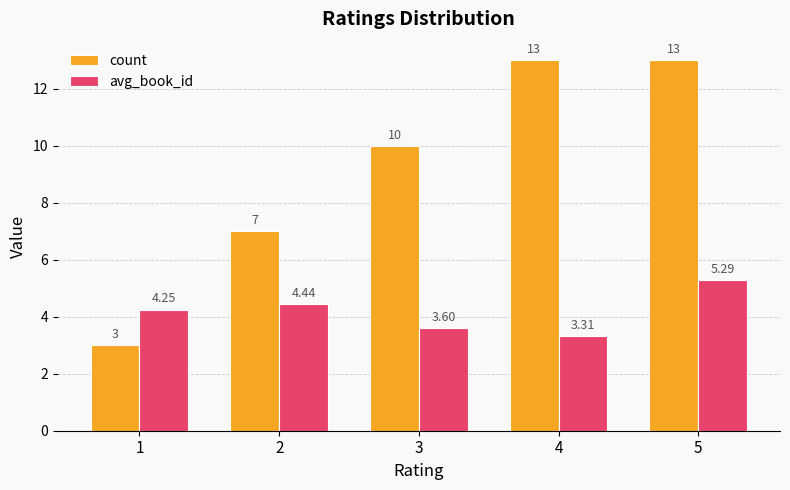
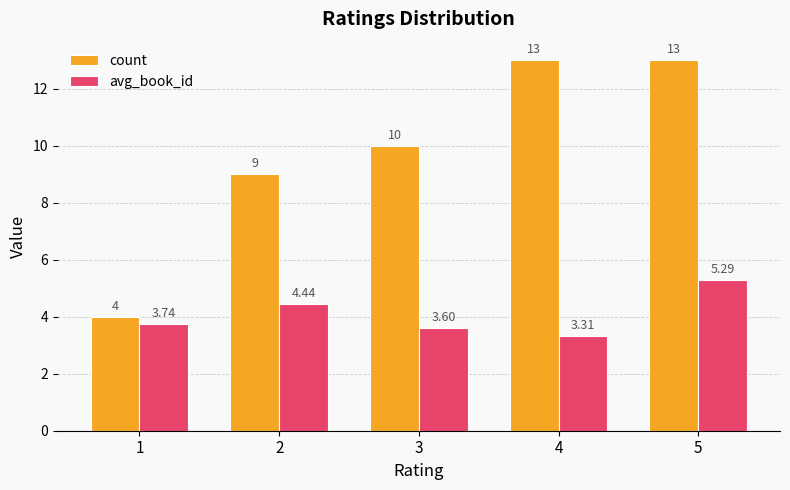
  {
    "count": {
-     "1": 3,
-     "2": 7,
+     "1": 4,
+     "2": 9,
      "3": 10,
      "4": 13,
      "5": 13
    },
    "avg_book_id": {
-     "1": 4.25,
+     "1": 3.74,
      "2": 4.44,
      "3": 3.60,
      "4": 3.31,
      "5": 5.29
    }
  }
